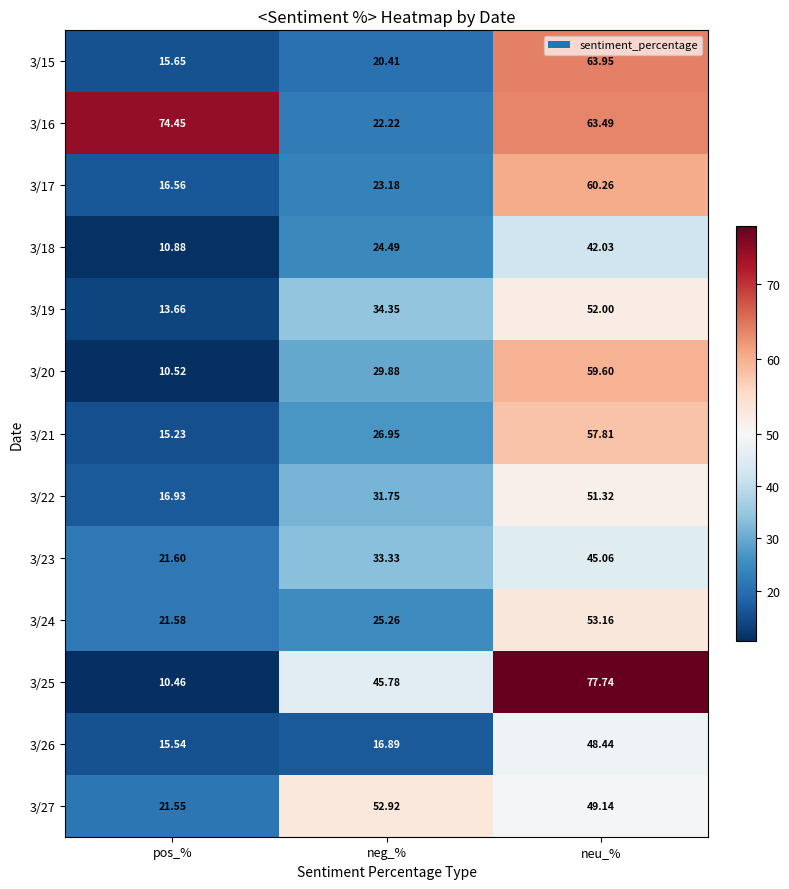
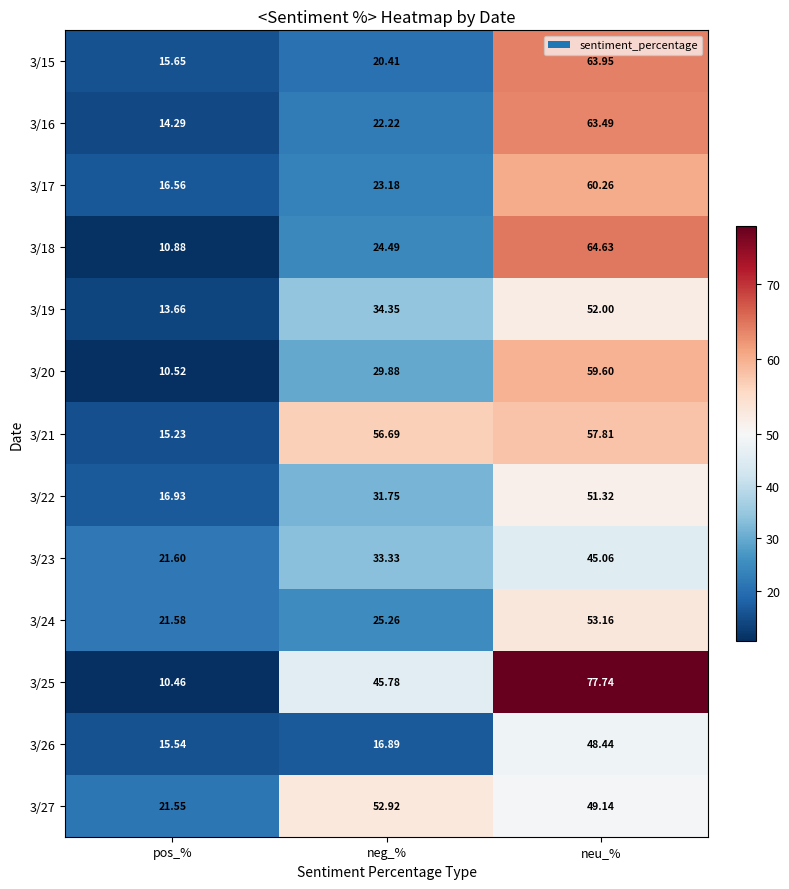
  {
    "3/15": {
      "pos_%": 15.65,
      "neg_%": 20.41,
      "neu_%": 63.95
    },
    "3/16": {
-     "pos_%": 74.45,
+     "pos_%": 14.29,
      "neg_%": 22.22,
      "neu_%": 63.49
    },
    "3/17": {
      "pos_%": 16.56,
      "neg_%": 23.18,
      "neu_%": 60.26
    },
    "3/18": {
      "pos_%": 10.88,
      "neg_%": 24.49,
-     "neu_%": 42.03
+     "neu_%": 64.63
    },
    "3/19": {
      "pos_%": 13.66,
      "neg_%": 34.35,
      "neu_%": 52.00
    },
    "3/20": {
      "pos_%": 10.52,
      "neg_%": 29.88,
      "neu_%": 59.60
    },
    "3/21": {
      "pos_%": 15.23,
-     "neg_%": 26.95,
+     "neg_%": 56.69,
      "neu_%": 57.81
    },
    "3/22": {
      "pos_%": 16.93,
      "neg_%": 31.75,
      "neu_%": 51.32
    },
    "3/23": {
      "pos_%": 21.60,
      "neg_%": 33.33,
      "neu_%": 45.06
    },
    "3/24": {
      "pos_%": 21.58,
      "neg_%": 25.26,
      "neu_%": 53.16
    },
    "3/25": {
      "pos_%": 10.46,
      "neg_%": 45.78,
      "neu_%": 77.74
    },
    "3/26": {
      "pos_%": 15.54,
      "neg_%": 16.89,
      "neu_%": 48.44
    },
    "3/27": {
      "pos_%": 21.55,
      "neg_%": 52.92,
      "neu_%": 49.14
    }
  }
